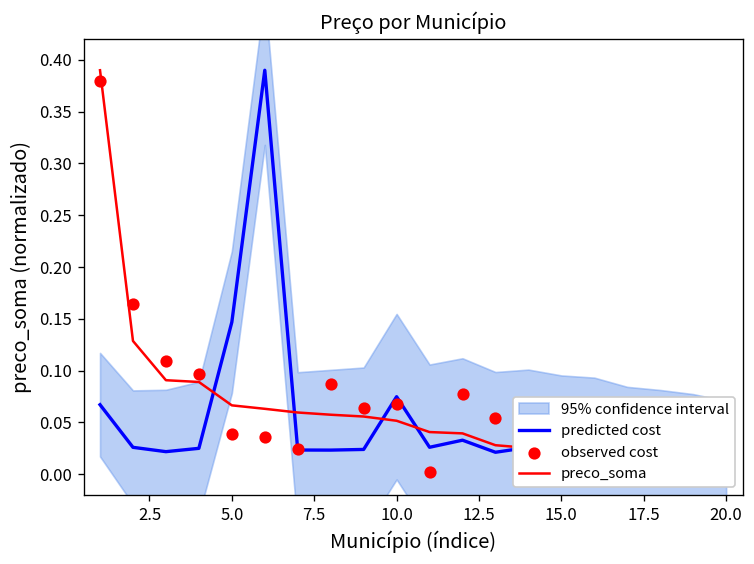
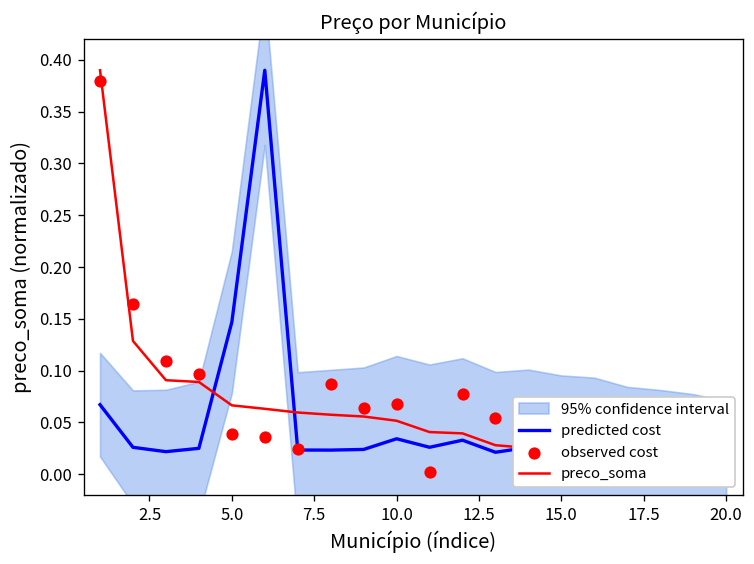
  {
    "predicted cost": {
      "5.0": 0.15,
-     "10.0": 0.07
+     "10.0": 0.03
    }
  }
